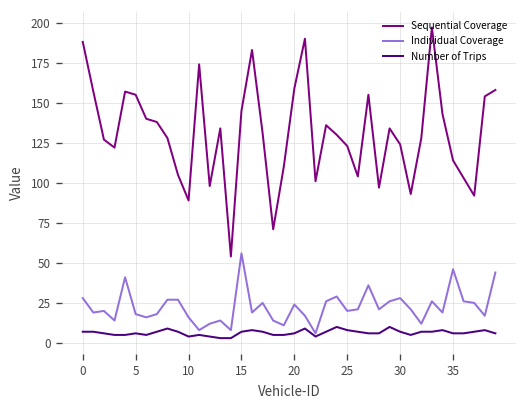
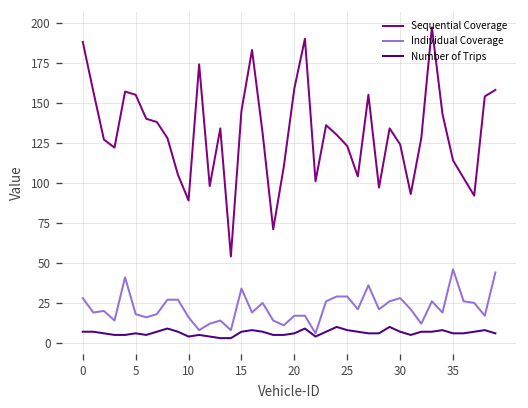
  {
    "Individual Coverage": {
      "0": 28,
      "5": 18,
      "10": 16,
-     "15": 56,
-     "20": 24,
-     "25": 20,
+     "15": 34,
+     "20": 17,
+     "25": 29,
      "30": 28,
      "35": 46
    }
  }
